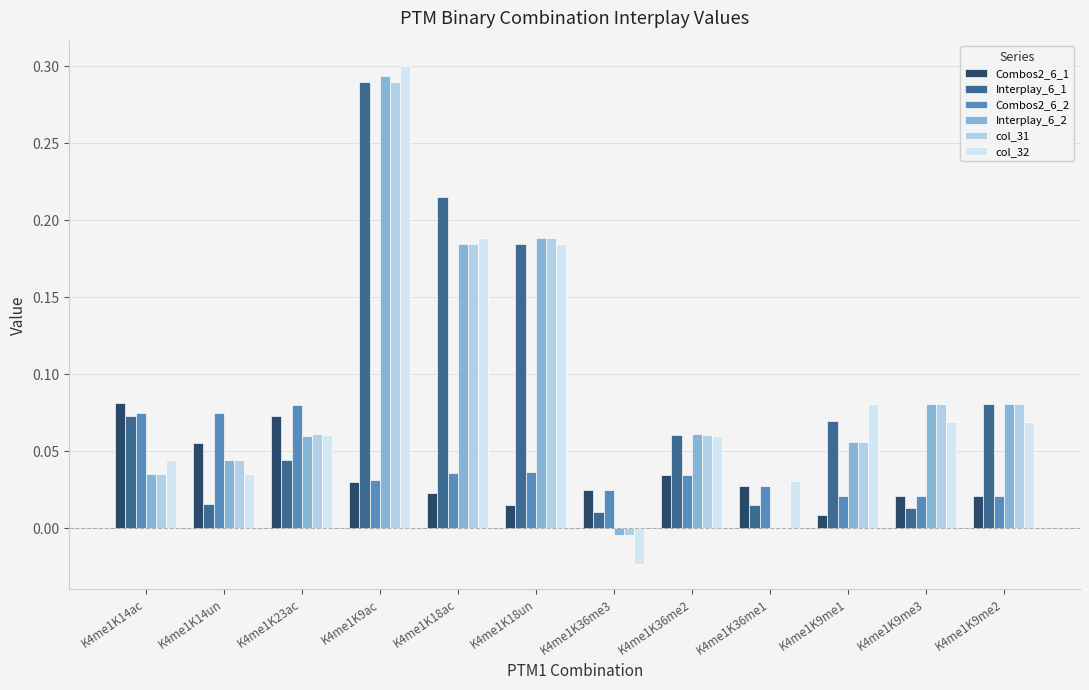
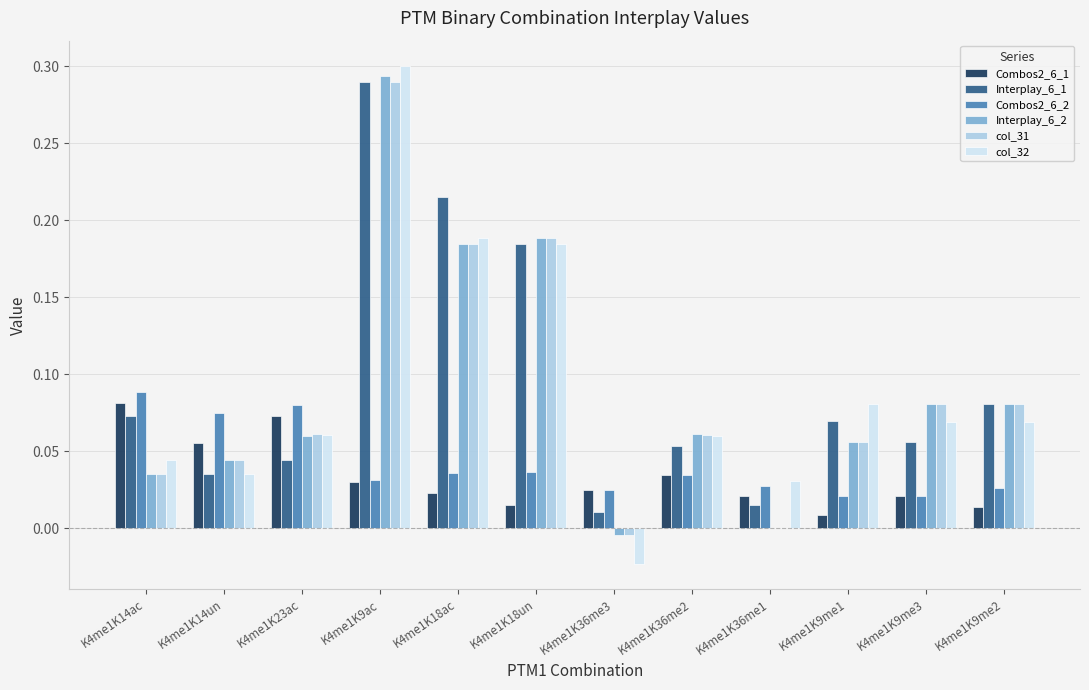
  {
    "Combos2_6_1": {
      "K4me1K14ac": 0.081,
      "K4me1K14un": 0.055,
      "K4me1K23ac": 0.073,
      "K4me1K9ac": 0.030,
      "K4me1K18ac": 0.023,
      "K4me1K18un": 0.015,
      "K4me1K36me3": 0.025,
      "K4me1K36me2": 0.034,
-     "K4me1K36me1": 0.027,
+     "K4me1K36me1": 0.021,
      "K4me1K9me1": 0.009,
      "K4me1K9me3": 0.021,
-     "K4me1K9me2": 0.021
+     "K4me1K9me2": 0.014
    },
    "Interplay_6_1": {
      "K4me1K14ac": 0.073,
-     "K4me1K14un": 0.015,
+     "K4me1K14un": 0.035,
      "K4me1K23ac": 0.045,
      "K4me1K9ac": 0.290,
      "K4me1K18ac": 0.215,
      "K4me1K18un": 0.185,
      "K4me1K36me3": 0.010,
-     "K4me1K36me2": 0.060,
+     "K4me1K36me2": 0.053,
      "K4me1K36me1": 0.015,
      "K4me1K9me1": 0.070,
-     "K4me1K9me3": 0.013,
+     "K4me1K9me3": 0.056,
      "K4me1K9me2": 0.080
    },
    "Combos2_6_2": {
-     "K4me1K14ac": 0.075,
+     "K4me1K14ac": 0.088,
      "K4me1K14un": 0.075,
      "K4me1K23ac": 0.080,
      "K4me1K9ac": 0.031,
      "K4me1K18ac": 0.036,
      "K4me1K18un": 0.036,
      "K4me1K36me3": 0.025,
      "K4me1K36me2": 0.035,
      "K4me1K36me1": 0.027,
      "K4me1K9me1": 0.021,
      "K4me1K9me3": 0.021,
-     "K4me1K9me2": 0.021
+     "K4me1K9me2": 0.026
    }
  }
